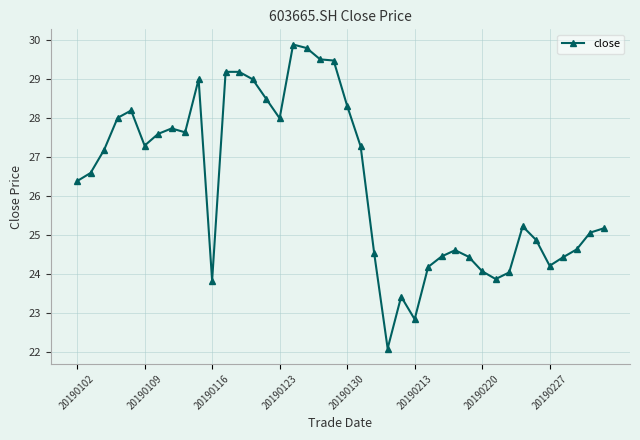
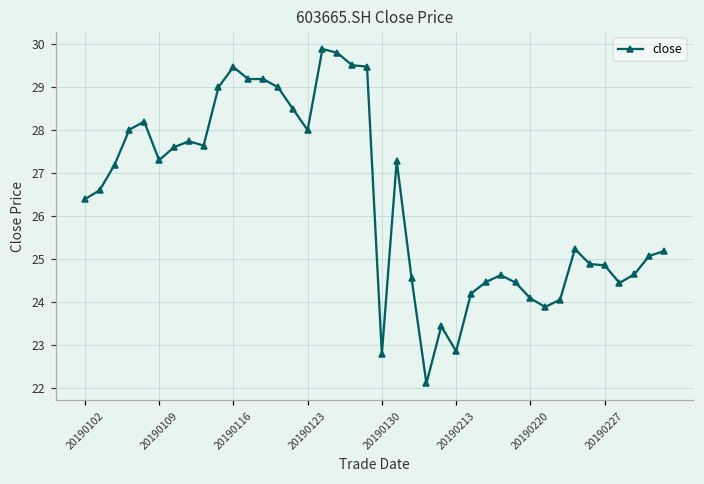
  {
    "20190102": 26.4,
    "20190109": 27.3,
-   "20190116": 23.8,
+   "20190116": 29.5,
    "20190123": 28.0,
-   "20190130": 28.3,
+   "20190130": 22.8,
    "20190213": 22.9,
    "20190220": 24.1,
-   "20190227": 24.2
+   "20190227": 24.9
  }
